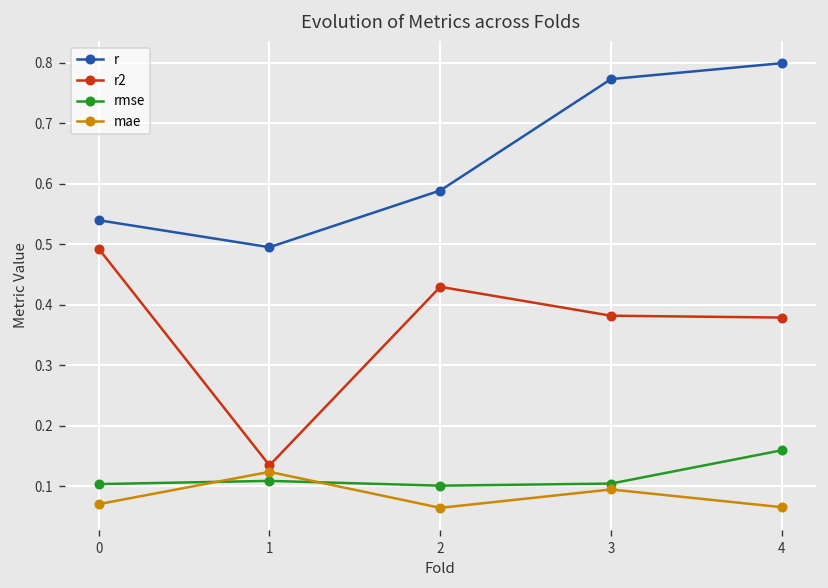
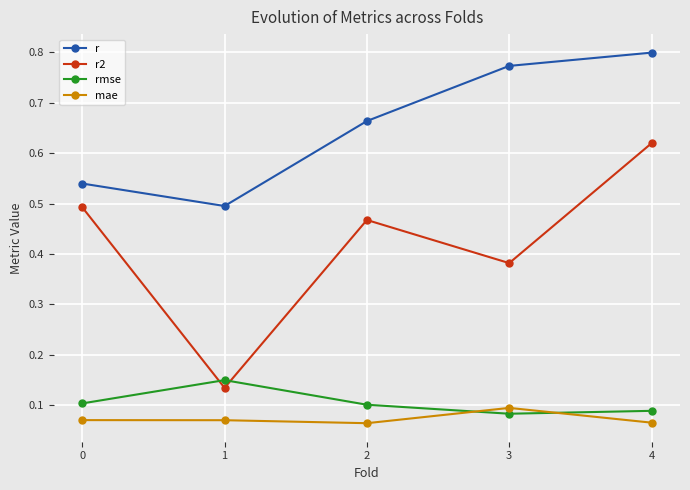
  {
    "r": {
      "0": 0.54,
      "1": 0.50,
-     "2": 0.59,
+     "2": 0.66,
      "3": 0.77,
      "4": 0.80
    },
    "r2": {
      "0": 0.49,
      "1": 0.13,
-     "2": 0.43,
+     "2": 0.47,
      "3": 0.38,
-     "4": 0.38
+     "4": 0.62
    },
    "rmse": {
      "0": 0.10,
-     "1": 0.11,
+     "1": 0.15,
      "2": 0.10,
-     "3": 0.10,
-     "4": 0.16
+     "3": 0.08,
+     "4": 0.09
    },
    "mae": {
      "0": 0.07,
-     "1": 0.12,
+     "1": 0.07,
      "2": 0.06,
      "3": 0.09,
      "4": 0.07
    }
  }
